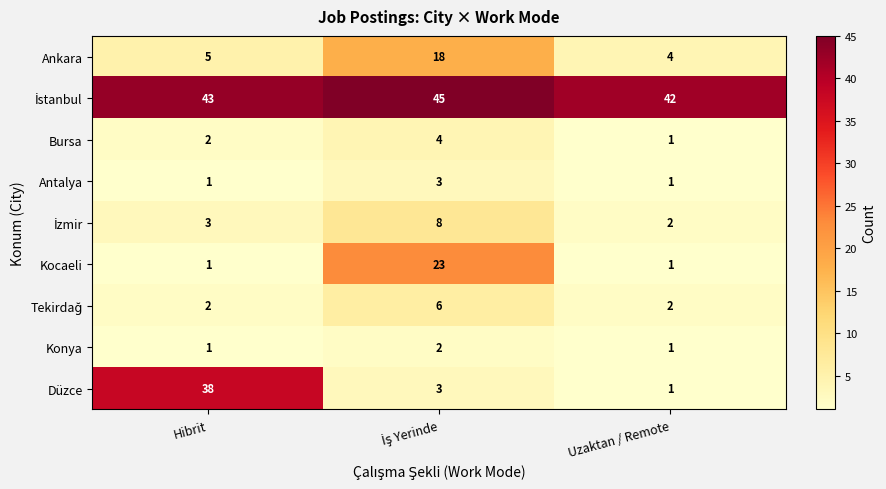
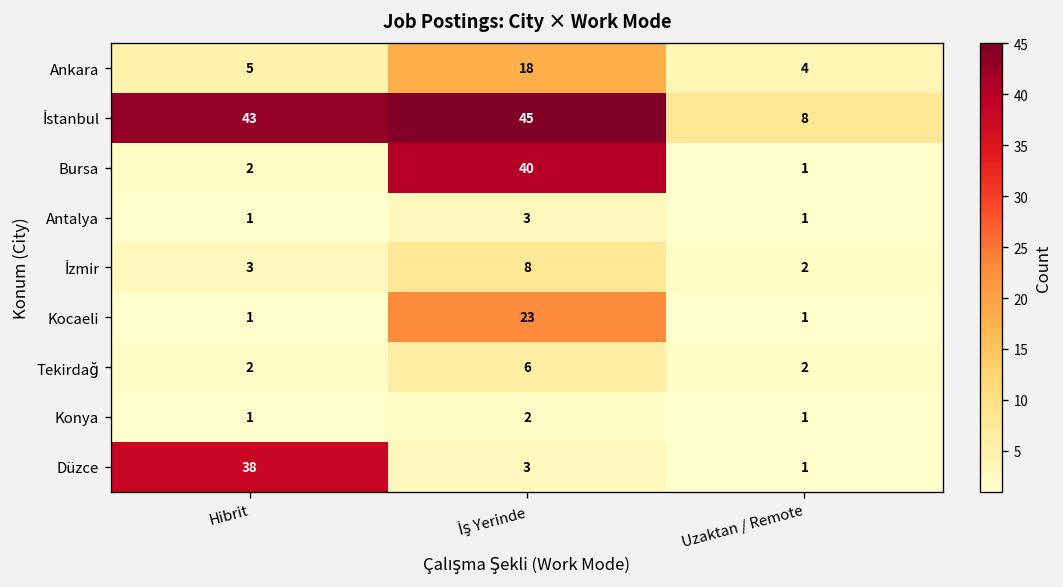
  {
    "Ankara": {
      "Hibrit": 5,
      "İş Yerinde": 18,
      "Uzaktan / Remote": 4
    },
    "İstanbul": {
      "Hibrit": 43,
      "İş Yerinde": 45,
-     "Uzaktan / Remote": 42
+     "Uzaktan / Remote": 8
    },
    "Bursa": {
      "Hibrit": 2,
-     "İş Yerinde": 4,
+     "İş Yerinde": 40,
      "Uzaktan / Remote": 1
    },
    "Antalya": {
      "Hibrit": 1,
      "İş Yerinde": 3,
      "Uzaktan / Remote": 1
    },
    "İzmir": {
      "Hibrit": 3,
      "İş Yerinde": 8,
      "Uzaktan / Remote": 2
    },
    "Kocaeli": {
      "Hibrit": 1,
      "İş Yerinde": 23,
      "Uzaktan / Remote": 1
    },
    "Tekirdağ": {
      "Hibrit": 2,
      "İş Yerinde": 6,
      "Uzaktan / Remote": 2
    },
    "Konya": {
      "Hibrit": 1,
      "İş Yerinde": 2,
      "Uzaktan / Remote": 1
    },
    "Düzce": {
      "Hibrit": 38,
      "İş Yerinde": 3,
      "Uzaktan / Remote": 1
    }
  }
